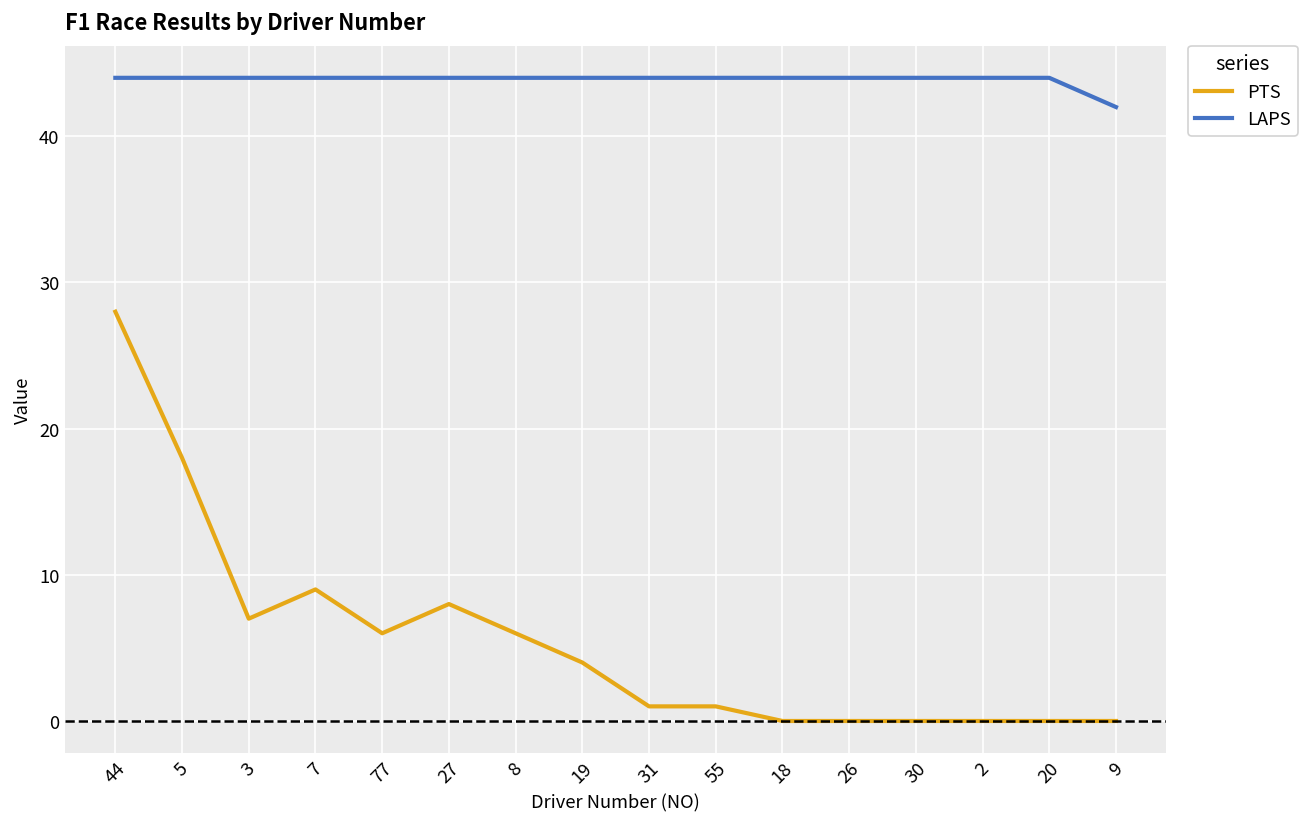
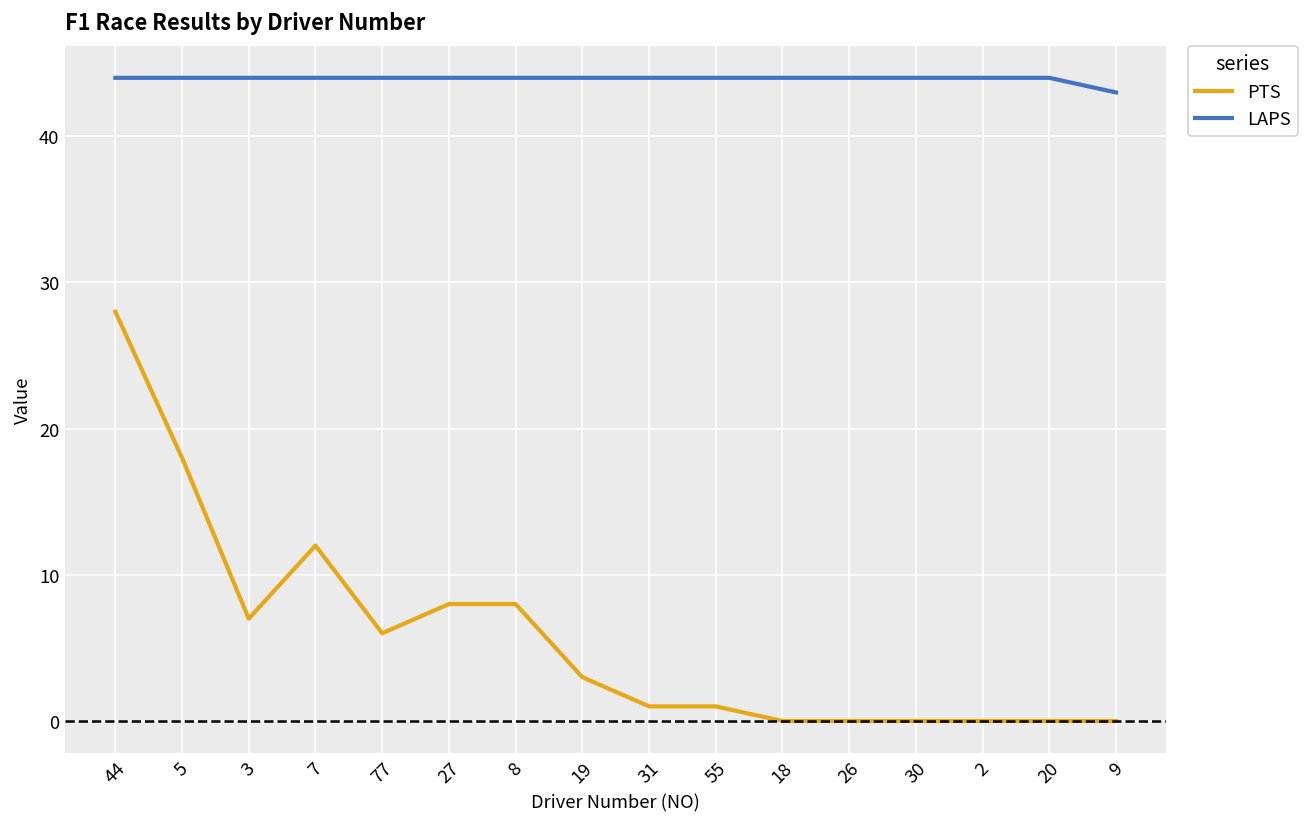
  {
    "PTS": {
      "44": 28,
      "5": 18,
      "3": 7,
-     "7": 9,
+     "7": 12,
      "77": 6,
      "27": 8,
-     "8": 6,
-     "19": 4,
+     "8": 8,
+     "19": 3,
      "31": 1,
      "55": 1,
      "18": 0,
      "26": 0,
      "30": 0,
      "2": 0,
      "20": 0,
      "9": 0
    },
    "LAPS": {
      "44": 44,
      "5": 44,
      "3": 44,
      "7": 44,
      "77": 44,
      "27": 44,
      "8": 44,
      "19": 44,
      "31": 44,
      "55": 44,
      "18": 44,
      "26": 44,
      "30": 44,
      "2": 44,
      "20": 44,
-     "9": 42
+     "9": 43
    }
  }
